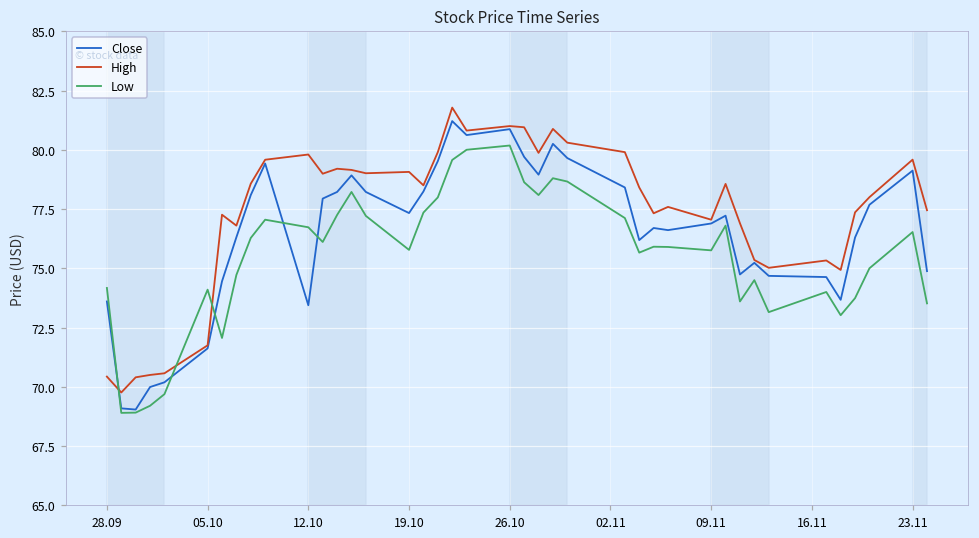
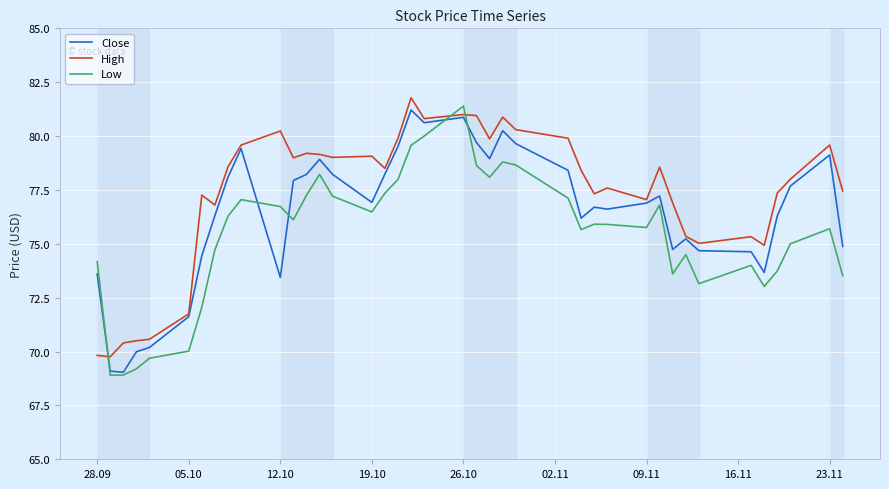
  {
    "Close": {
      "28.09": 73.6,
      "05.10": 71.6,
      "12.10": 73.4,
-     "19.10": 77.3,
+     "19.10": 76.9,
      "26.10": 80.9,
      "09.11": 76.9,
      "23.11": 79.1
    },
    "High": {
-     "28.09": 70.4,
+     "28.09": 69.8,
      "05.10": 71.8,
-     "12.10": 79.8,
+     "12.10": 80.2,
      "19.10": 79.1,
      "26.10": 81.0,
      "09.11": 77.1,
      "23.11": 79.6
    },
    "Low": {
      "28.09": 74.2,
-     "05.10": 74.1,
+     "05.10": 70.0,
      "12.10": 76.7,
-     "19.10": 75.8,
-     "26.10": 80.2,
+     "19.10": 76.5,
+     "26.10": 81.4,
      "09.11": 75.8,
-     "23.11": 76.5
+     "23.11": 75.7
    }
  }
